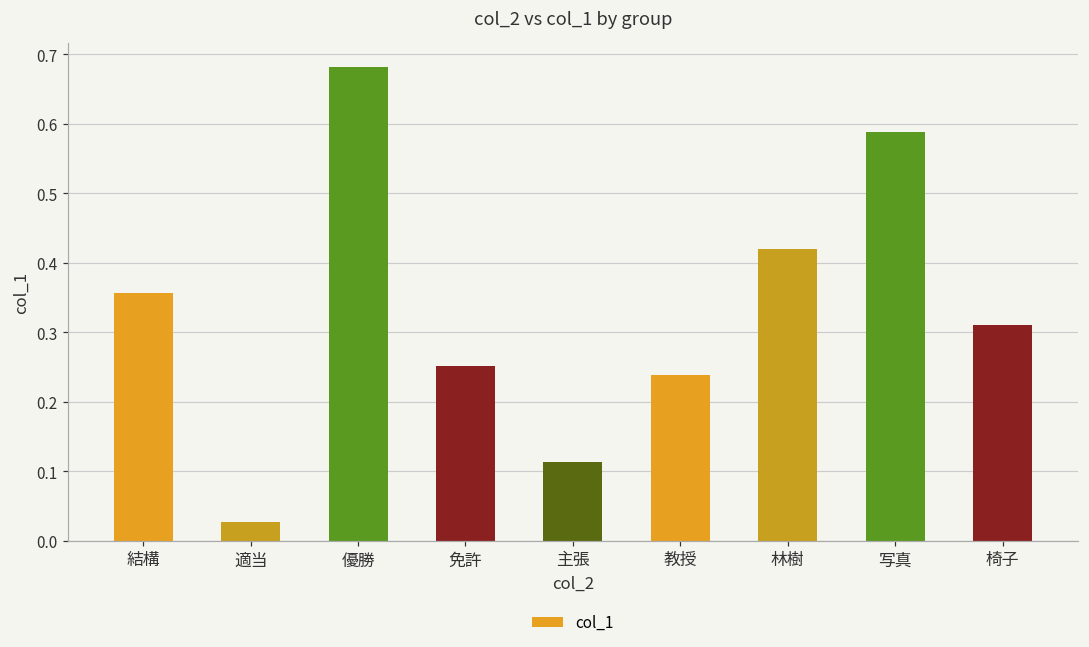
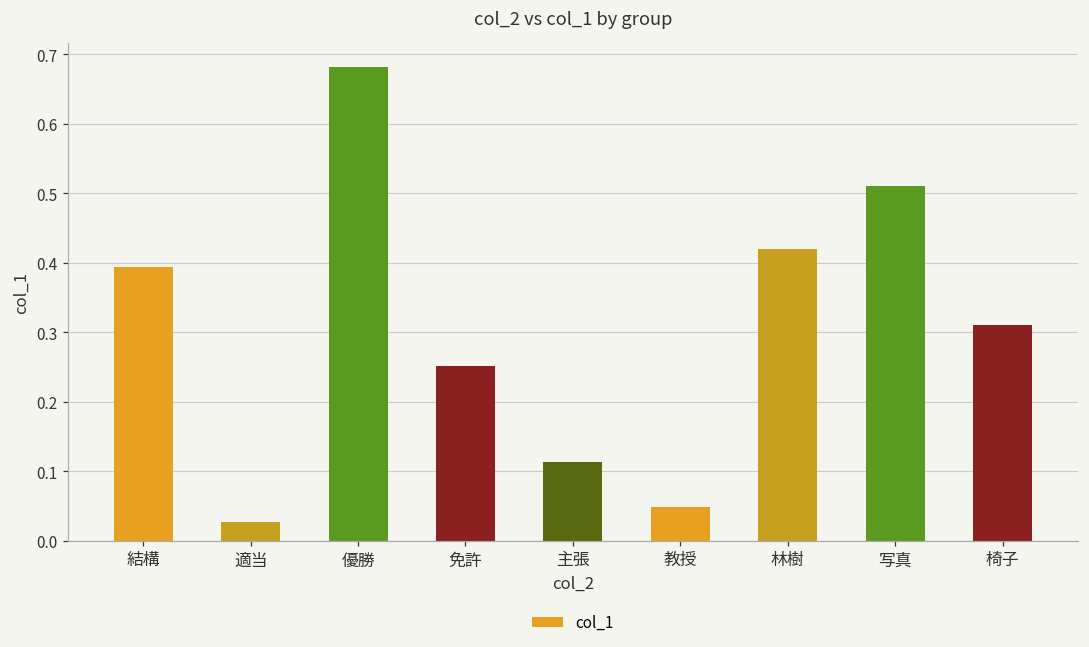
  {
-   "結構": 0.36,
+   "結構": 0.39,
    "適当": 0.03,
    "優勝": 0.68,
    "免許": 0.25,
    "主張": 0.11,
-   "教授": 0.24,
+   "教授": 0.05,
    "林樹": 0.42,
-   "写真": 0.59,
+   "写真": 0.51,
    "椅子": 0.31
  }
